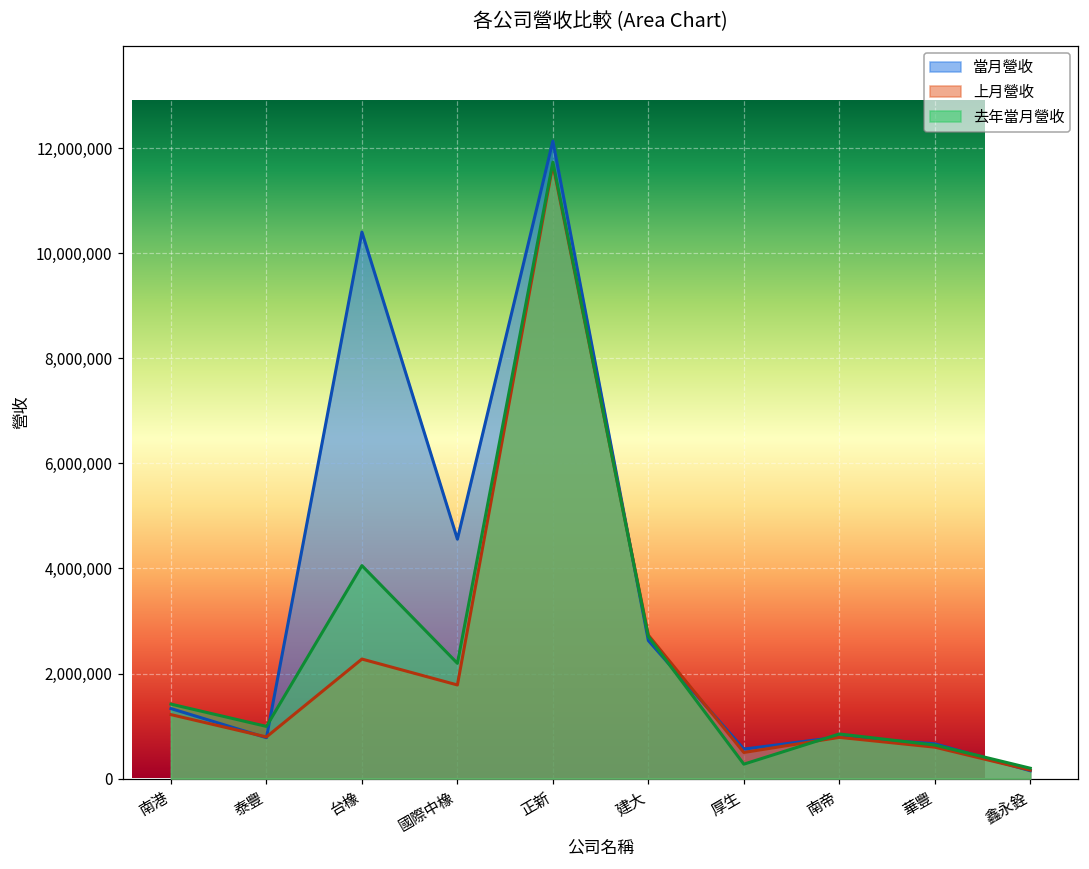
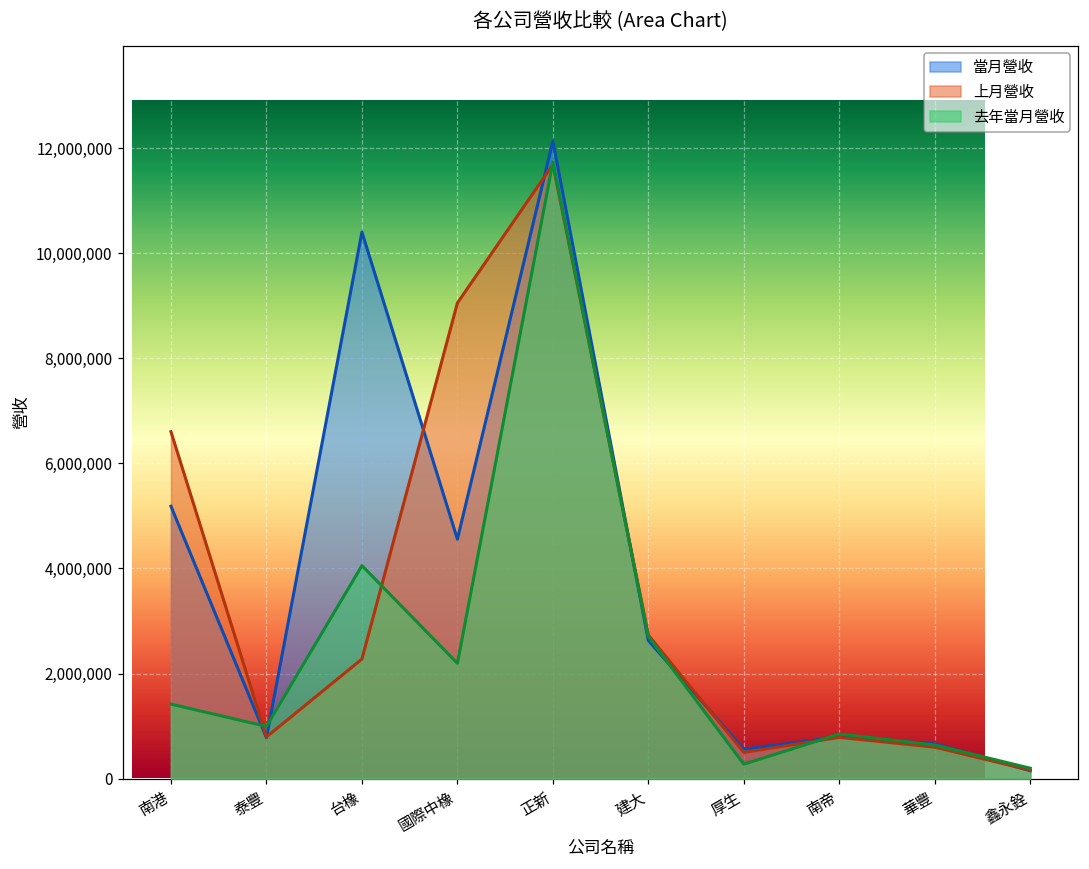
  {
    "各公司營收比較 (Area Chart)": {
      "當月營收": {
-       "南港": "1,300,000",
+       "南港": "5,200,000",
        "台橡": "10,400,000",
        "國際中橡": "4,600,000",
        "正新": "12,100,000",
        "建大": "2,600,000",
        "厚生": "600,000"
      },
      "上月營收": {
-       "南港": "1,200,000",
+       "南港": "6,600,000",
        "台橡": "2,300,000",
-       "國際中橡": "1,800,000",
+       "國際中橡": "9,100,000",
        "厚生": "500,000"
      },
      "去年當月營收": {
        "南港": "1,400,000",
        "泰豐": "1,000,000",
        "台橡": "4,100,000",
        "國際中橡": "2,200,000",
        "厚生": "300,000",
        "南帝": "800,000"
      }
    }
  }
